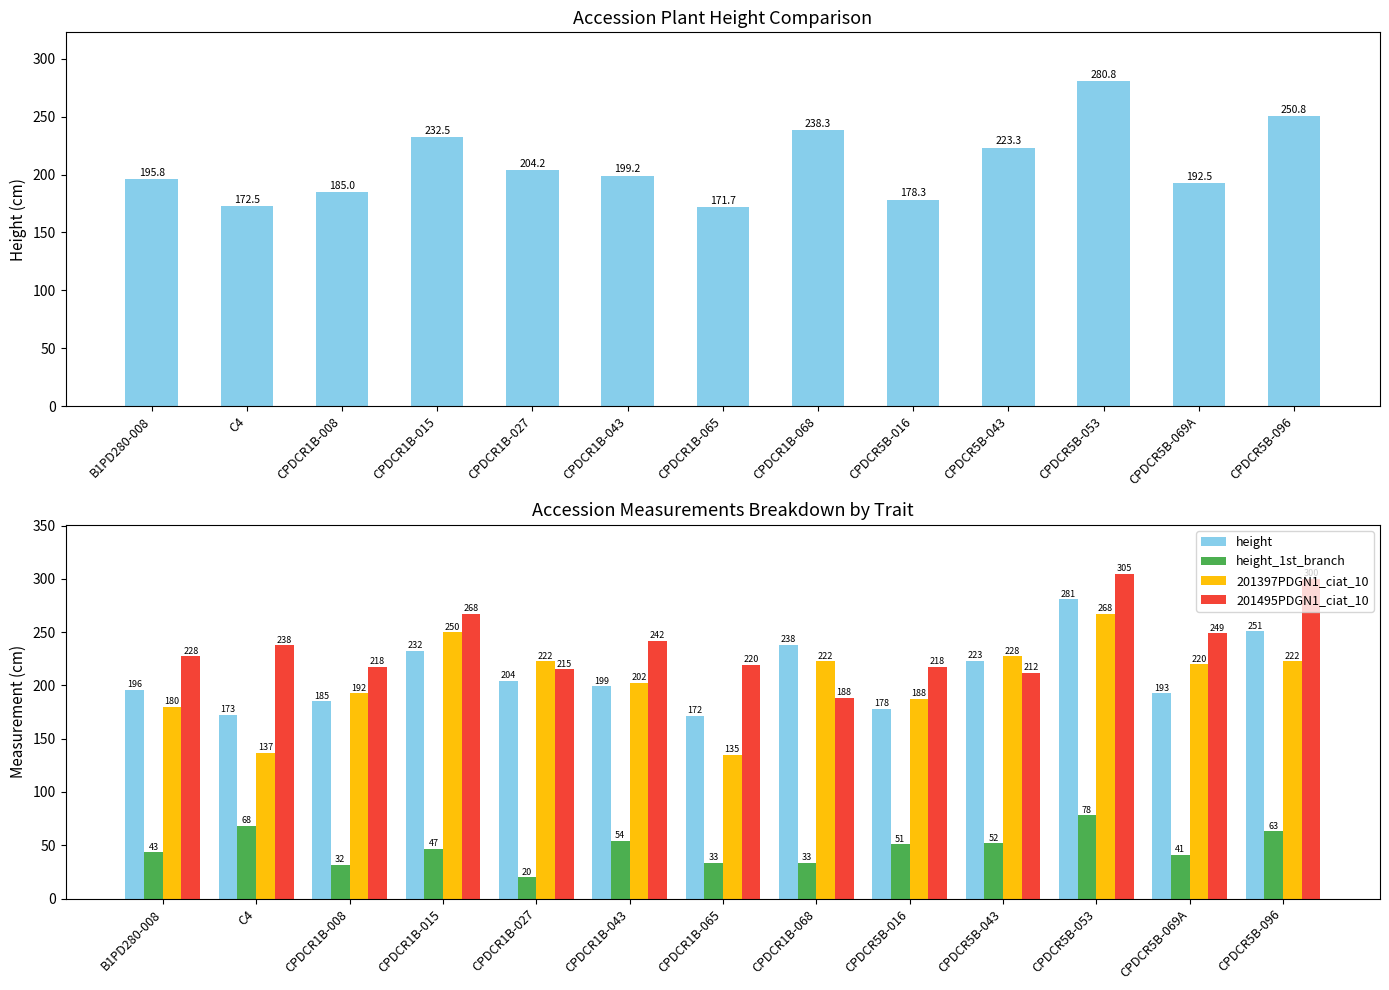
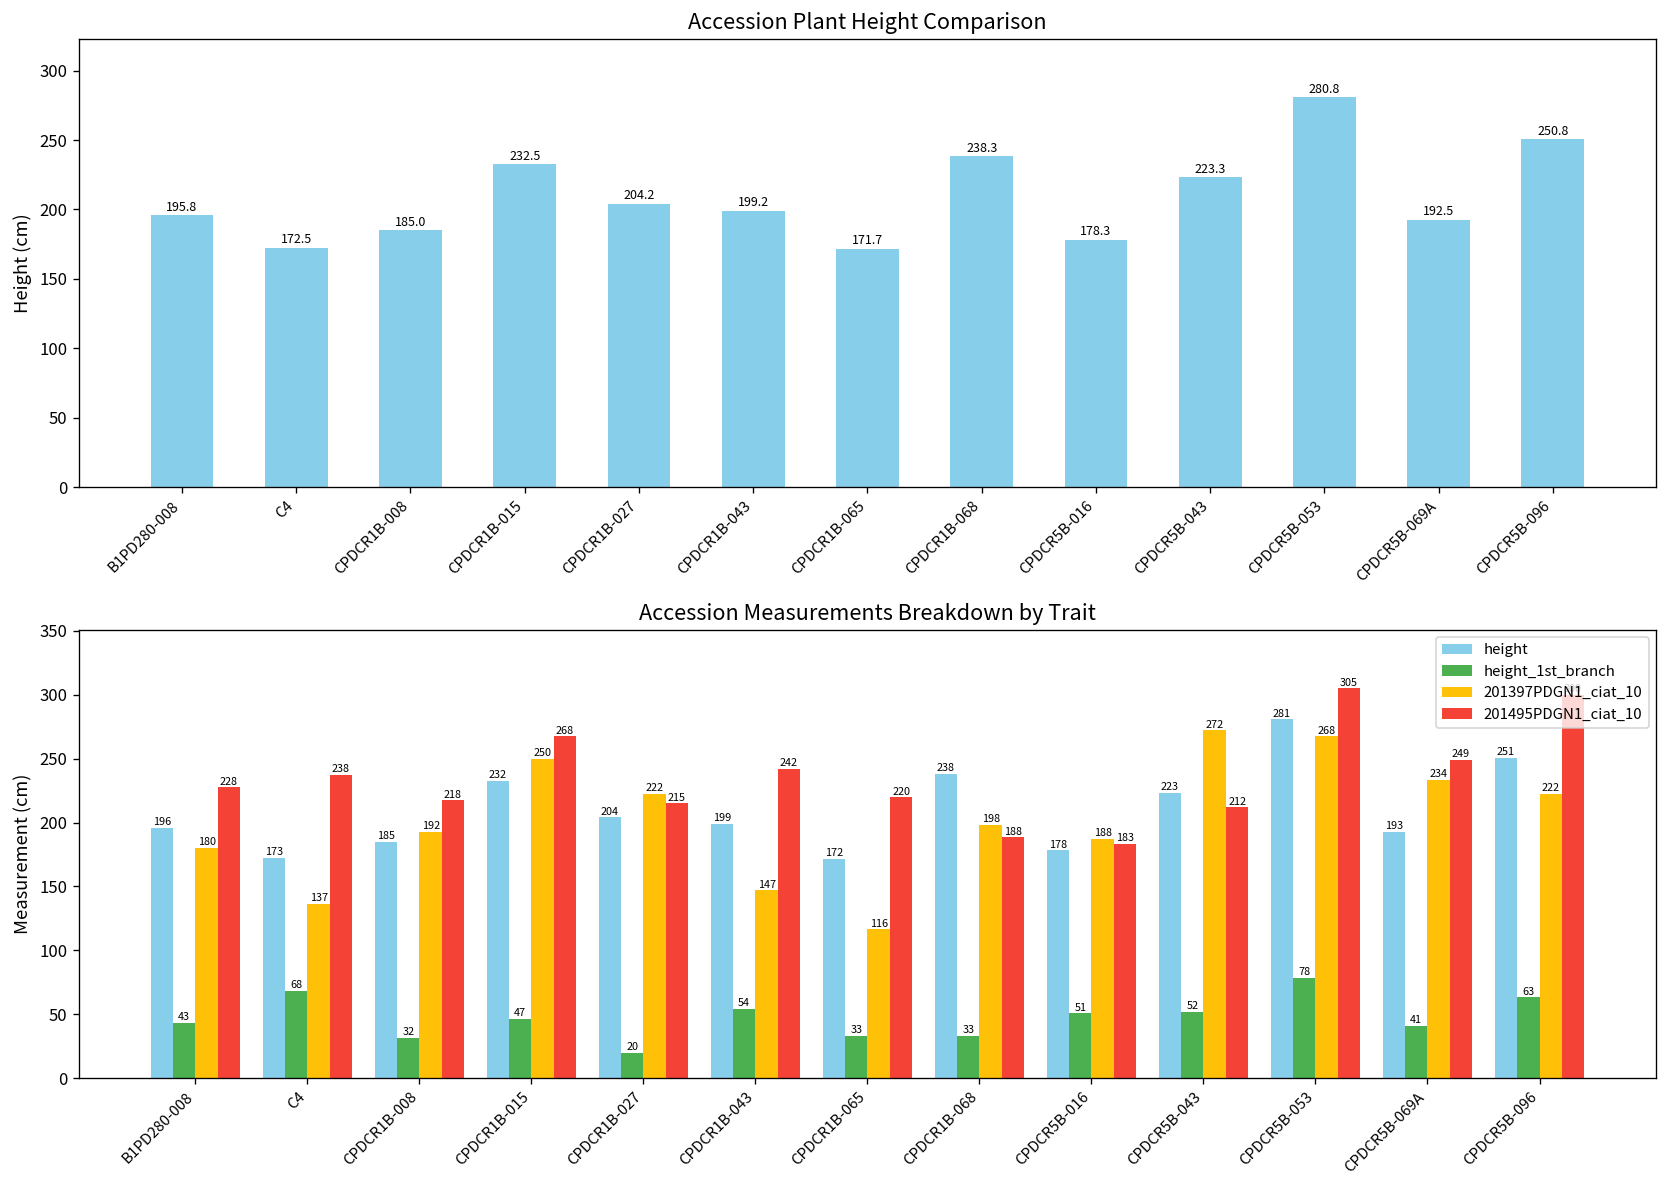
  {
    "Accession Plant Height Comparison": {
      "B1PD280-008": 195.8,
      "C4": 172.5,
      "CPDCR1B-008": 185.0,
      "CPDCR1B-015": 232.5,
      "CPDCR1B-027": 204.2,
      "CPDCR1B-043": 199.2,
      "CPDCR1B-065": 171.7,
      "CPDCR1B-068": 238.3,
      "CPDCR5B-016": 178.3,
      "CPDCR5B-043": 223.3,
      "CPDCR5B-053": 280.8,
      "CPDCR5B-069A": 192.5,
      "CPDCR5B-096": 250.8
    },
    "Accession Measurements Breakdown by Trait": {
      "height": {
        "B1PD280-008": 196,
        "C4": 173,
        "CPDCR1B-008": 185,
        "CPDCR1B-015": 232,
        "CPDCR1B-027": 204,
        "CPDCR1B-043": 199,
        "CPDCR1B-065": 172,
        "CPDCR1B-068": 238,
        "CPDCR5B-016": 178,
        "CPDCR5B-043": 223,
        "CPDCR5B-053": 281,
        "CPDCR5B-069A": 193,
        "CPDCR5B-096": 251
      },
      "height_1st_branch": {
        "B1PD280-008": 43,
        "C4": 68,
        "CPDCR1B-008": 32,
        "CPDCR1B-015": 47,
        "CPDCR1B-027": 20,
        "CPDCR1B-043": 54,
        "CPDCR1B-065": 33,
        "CPDCR1B-068": 33,
        "CPDCR5B-016": 51,
        "CPDCR5B-043": 52,
        "CPDCR5B-053": 78,
        "CPDCR5B-069A": 41,
        "CPDCR5B-096": 63
      },
      "201397PDGN1_ciat_10": {
        "B1PD280-008": 180,
        "C4": 137,
        "CPDCR1B-008": 192,
        "CPDCR1B-015": 250,
        "CPDCR1B-027": 222,
-       "CPDCR1B-043": 202,
-       "CPDCR1B-065": 135,
-       "CPDCR1B-068": 222,
+       "CPDCR1B-043": 147,
+       "CPDCR1B-065": 116,
+       "CPDCR1B-068": 198,
        "CPDCR5B-016": 188,
-       "CPDCR5B-043": 228,
+       "CPDCR5B-043": 272,
        "CPDCR5B-053": 268,
-       "CPDCR5B-069A": 220,
+       "CPDCR5B-069A": 234,
        "CPDCR5B-096": 222
      },
      "201495PDGN1_ciat_10": {
        "B1PD280-008": 228,
        "C4": 238,
        "CPDCR1B-008": 218,
        "CPDCR1B-015": 268,
        "CPDCR1B-027": 215,
        "CPDCR1B-043": 242,
        "CPDCR1B-065": 220,
        "CPDCR1B-068": 188,
-       "CPDCR5B-016": 218,
+       "CPDCR5B-016": 183,
        "CPDCR5B-043": 212,
        "CPDCR5B-053": 305,
        "CPDCR5B-069A": 249
      }
    }
  }
